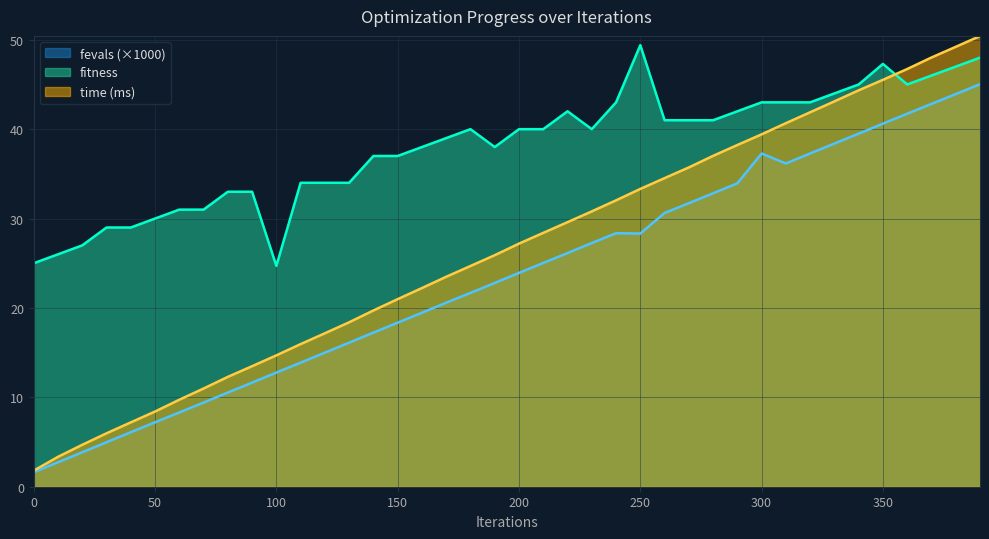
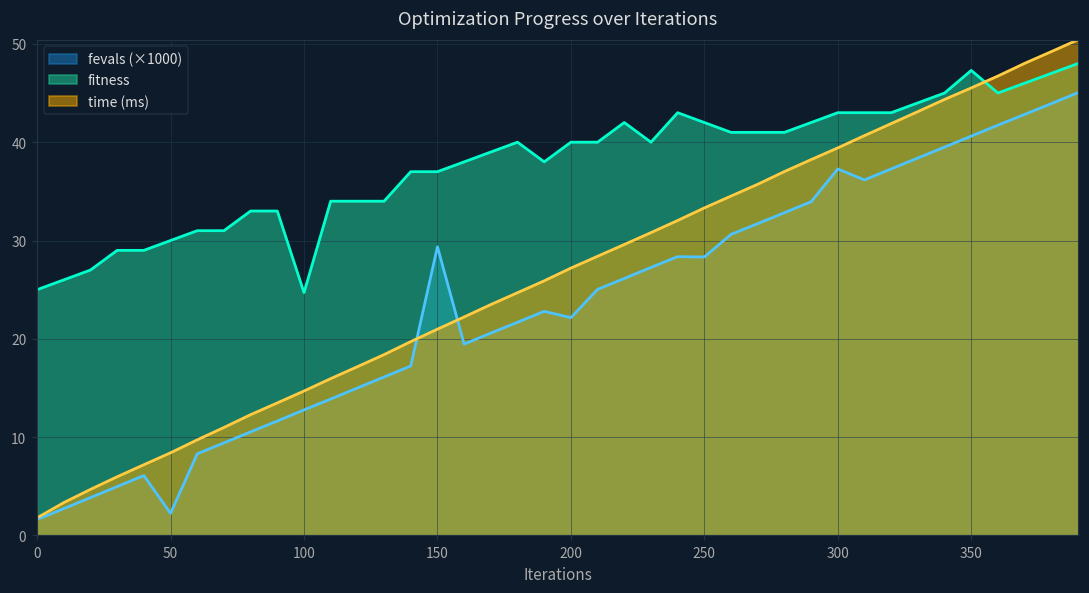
  {
    "fevals (×1000)": {
-     "50": 7,
+     "50": 2,
      "100": 13,
-     "150": 18,
-     "200": 24,
+     "150": 29,
+     "200": 22,
      "250": 28,
      "300": 37,
      "350": 41
    },
    "fitness": {
      "0": 25,
      "50": 30,
      "100": 25,
      "150": 37,
      "200": 40,
-     "250": 49,
+     "250": 42,
      "300": 43,
      "350": 47
    },
    "time (ms)": {
      "50": 8,
      "100": 15,
      "150": 21,
      "200": 27,
      "250": 33,
      "300": 39,
      "350": 46
    }
  }
